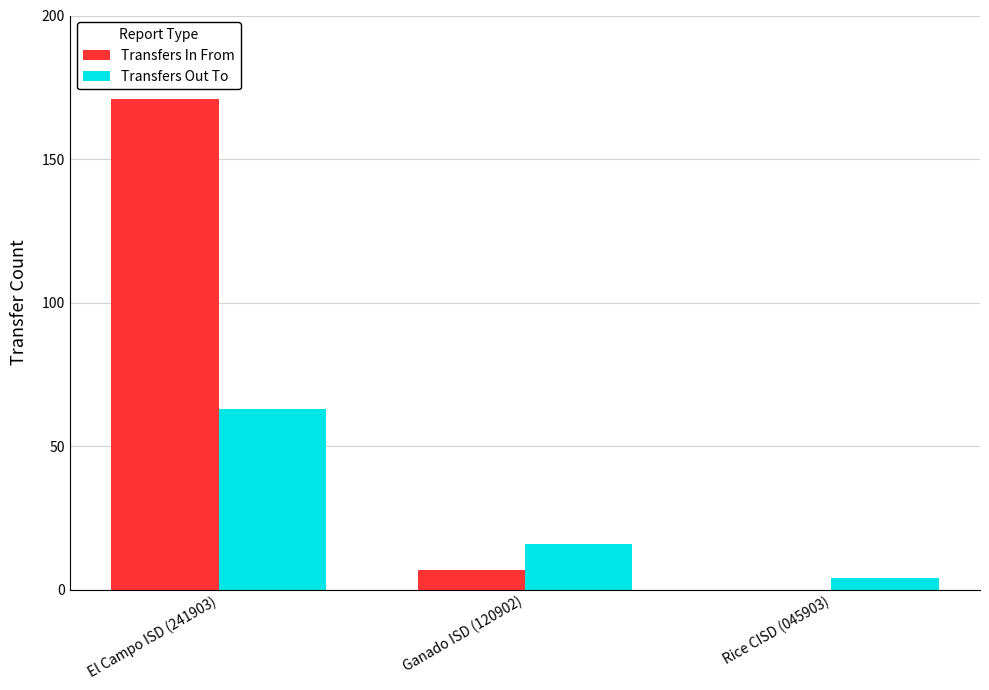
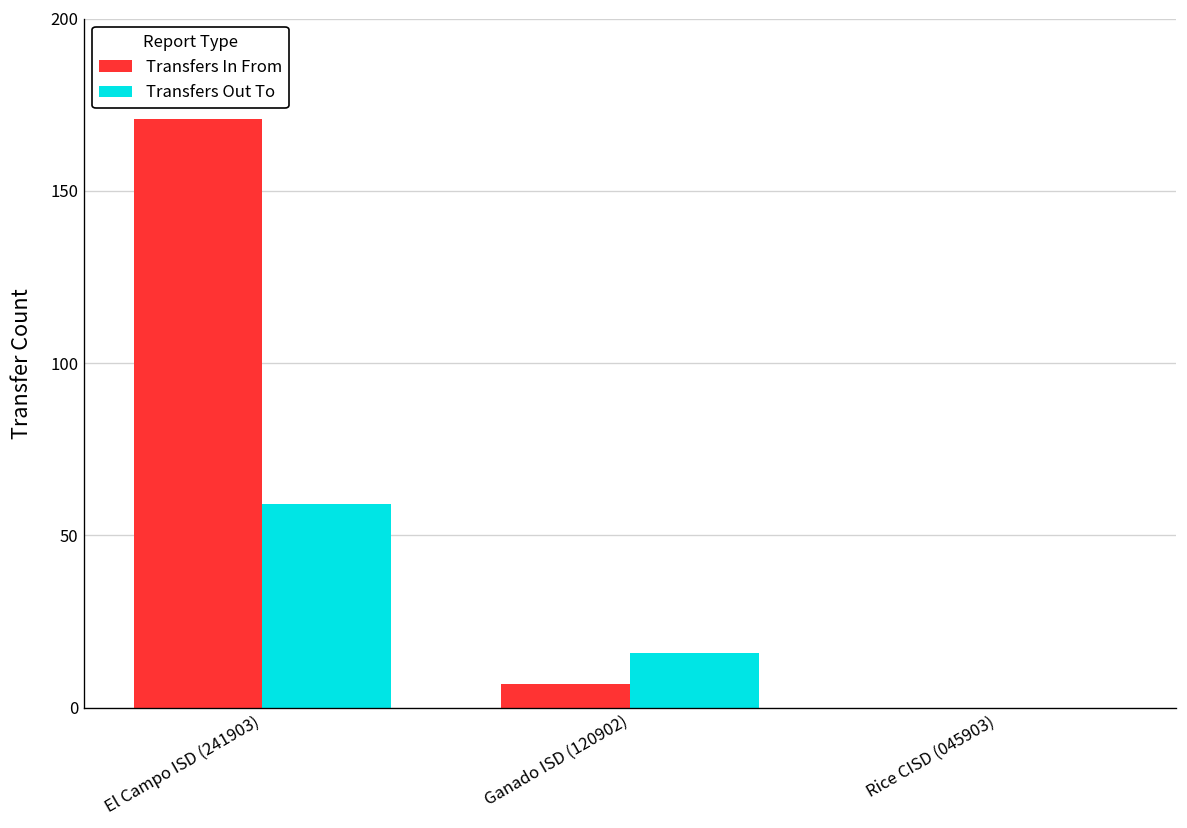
  {
    "Transfers In From": {
      "El Campo ISD (241903)": 171,
      "Ganado ISD (120902)": 7,
      "Rice CISD (045903)": 0
    },
    "Transfers Out To": {
-     "El Campo ISD (241903)": 63,
+     "El Campo ISD (241903)": 59,
      "Ganado ISD (120902)": 16,
-     "Rice CISD (045903)": 4
+     "Rice CISD (045903)": 0
    }
  }
